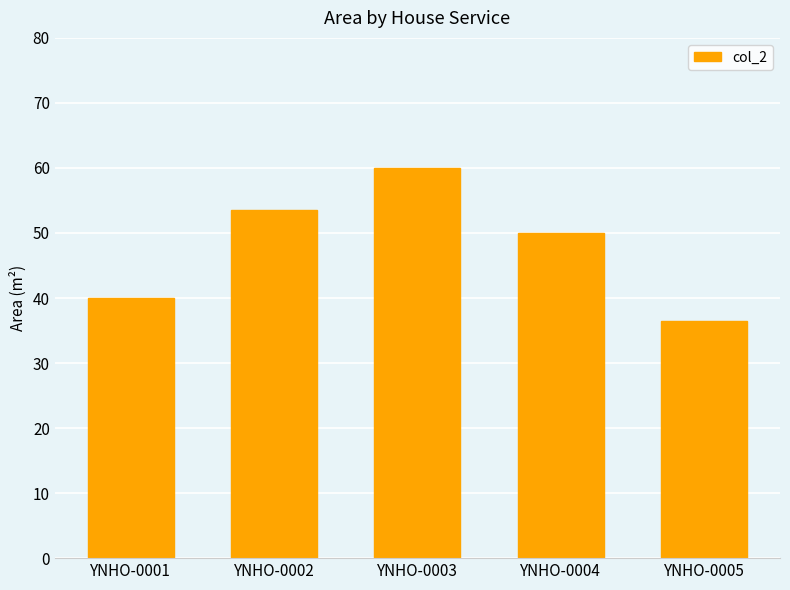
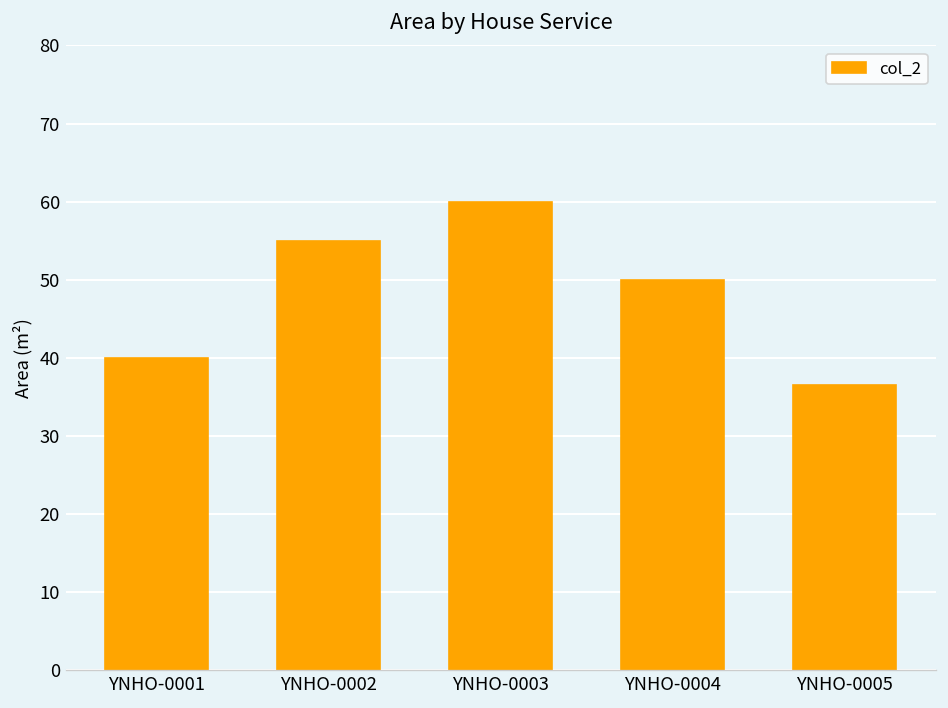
  {
    "YNHO-0001": 40,
-   "YNHO-0002": 54,
+   "YNHO-0002": 55,
    "YNHO-0003": 60,
    "YNHO-0004": 50,
    "YNHO-0005": 37
  }
